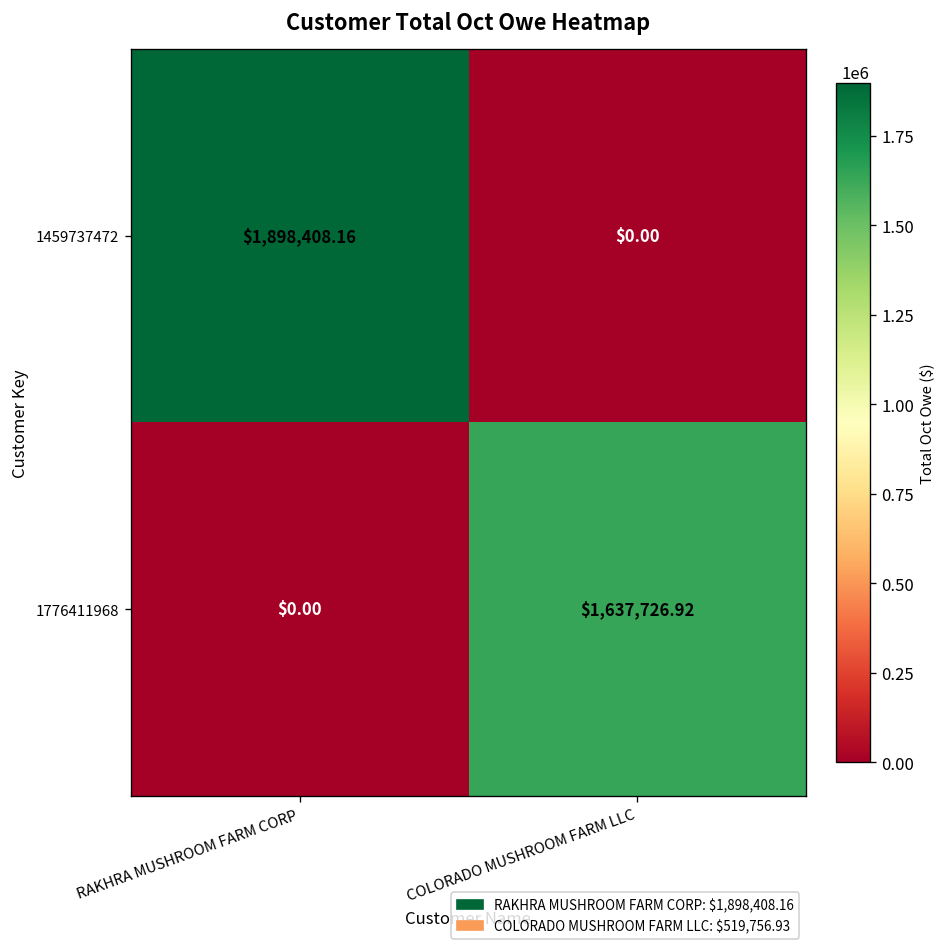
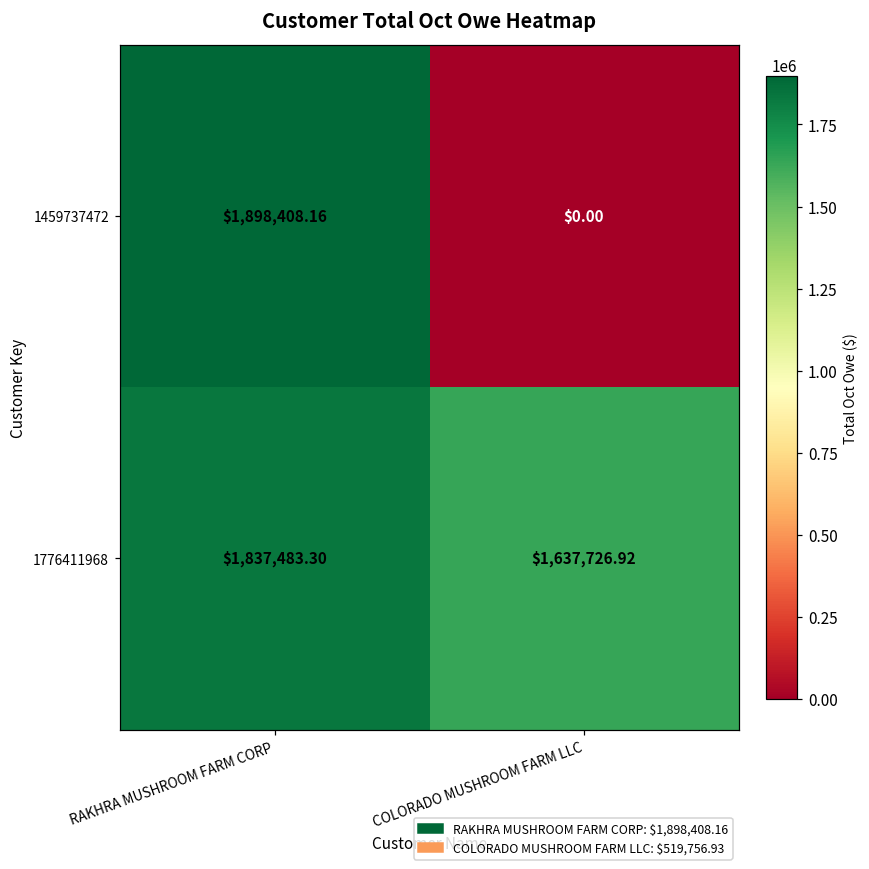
  {
    "1459737472": {
      "RAKHRA MUSHROOM FARM CORP": "$1,898,408.16",
      "COLORADO MUSHROOM FARM LLC": "$0.00"
    },
    "1776411968": {
-     "RAKHRA MUSHROOM FARM CORP": "$0.00",
+     "RAKHRA MUSHROOM FARM CORP": "$1,837,483.30",
      "COLORADO MUSHROOM FARM LLC": "$1,637,726.92"
    }
  }
